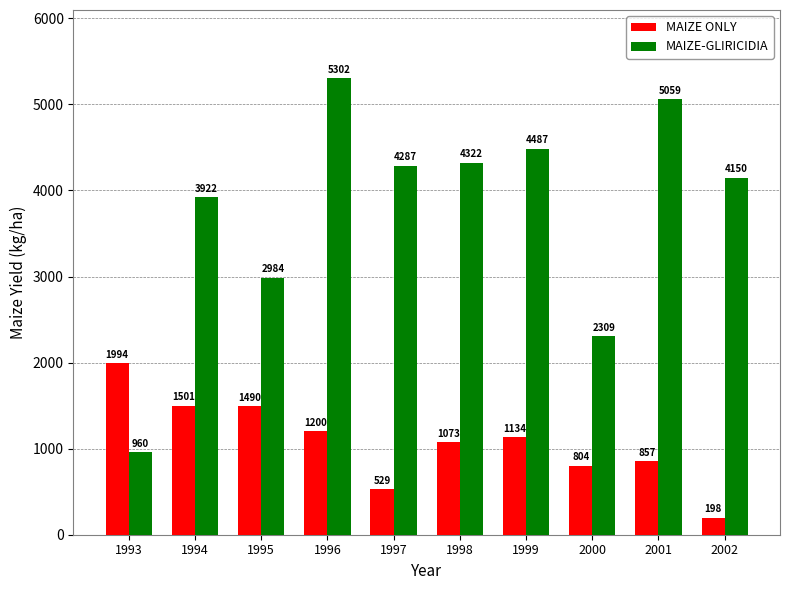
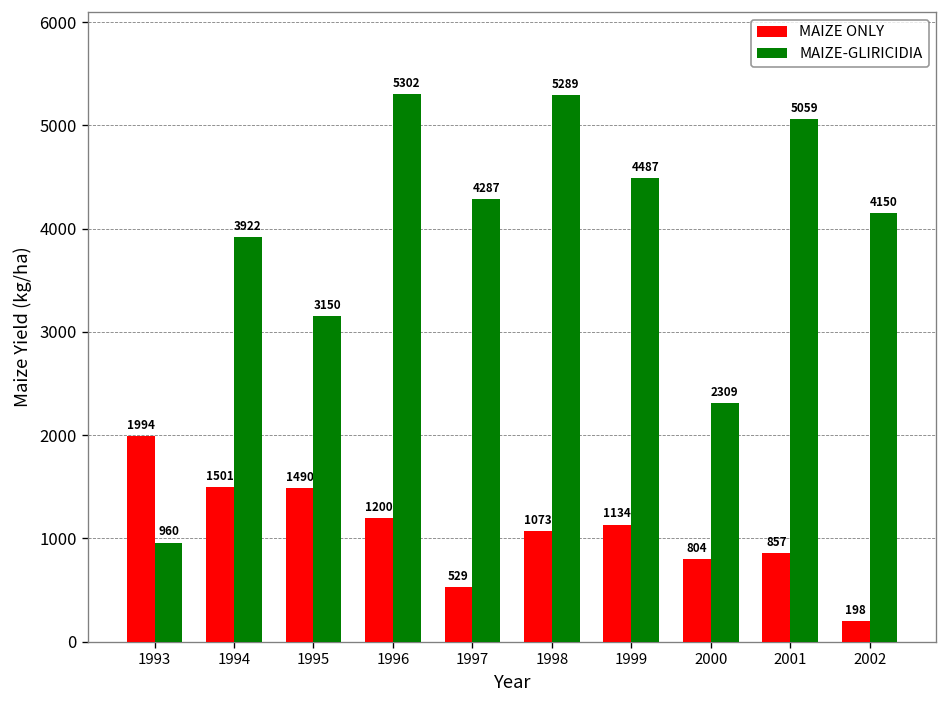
  {
    "MAIZE ONLY": {
      "1993": 1994,
      "1994": 1501,
      "1995": 1490,
      "1996": 1200,
      "1997": 529,
      "1998": 1073,
      "1999": 1134,
      "2000": 804,
      "2001": 857,
      "2002": 198
    },
    "MAIZE-GLIRICIDIA": {
      "1993": 960,
      "1994": 3922,
-     "1995": 2984,
+     "1995": 3150,
      "1996": 5302,
      "1997": 4287,
-     "1998": 4322,
+     "1998": 5289,
      "1999": 4487,
      "2000": 2309,
      "2001": 5059,
      "2002": 4150
    }
  }
